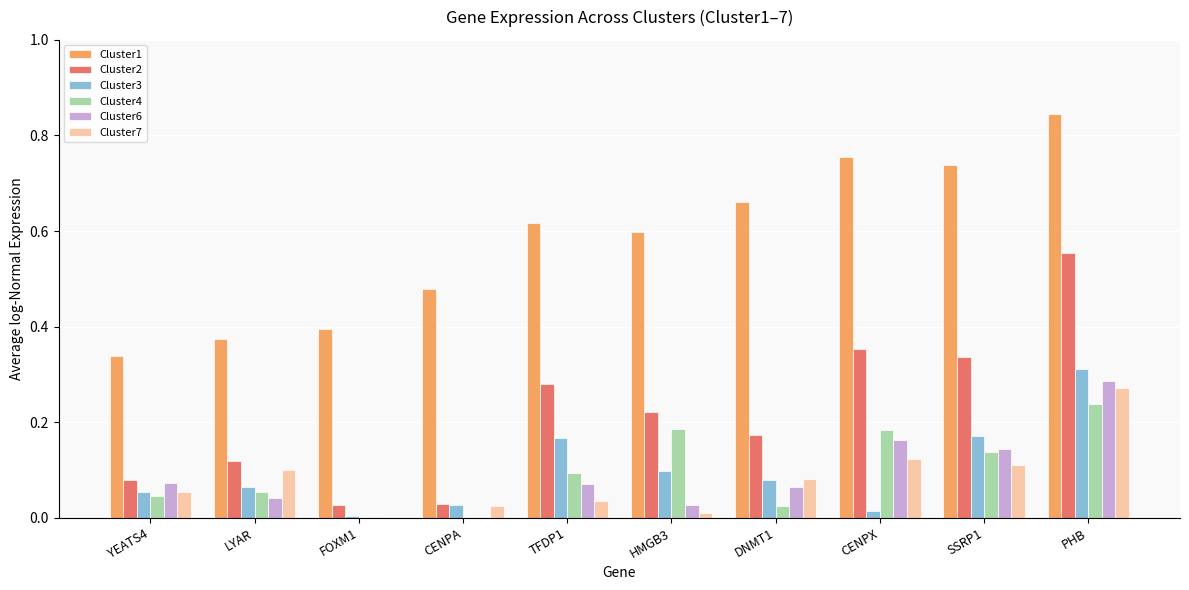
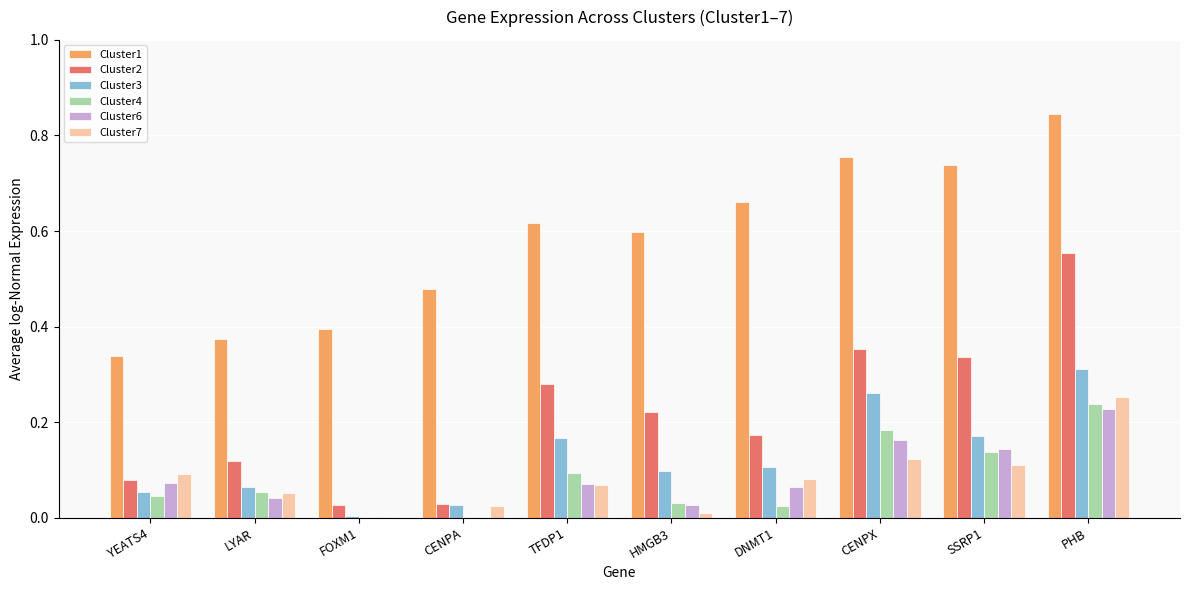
  {
    "Cluster3": {
      "YEATS4": 0.05,
      "LYAR": 0.06,
      "CENPA": 0.03,
      "TFDP1": 0.17,
      "HMGB3": 0.10,
-     "DNMT1": 0.08,
-     "CENPX": 0.01,
+     "DNMT1": 0.11,
+     "CENPX": 0.26,
      "SSRP1": 0.17,
      "PHB": 0.31
    },
    "Cluster4": {
      "YEATS4": 0.05,
      "LYAR": 0.05,
      "TFDP1": 0.09,
-     "HMGB3": 0.18,
+     "HMGB3": 0.03,
      "DNMT1": 0.02,
      "CENPX": 0.18,
      "SSRP1": 0.14,
      "PHB": 0.24
    },
    "Cluster6": {
      "YEATS4": 0.07,
      "LYAR": 0.04,
      "TFDP1": 0.07,
      "HMGB3": 0.03,
      "DNMT1": 0.06,
      "CENPX": 0.16,
      "SSRP1": 0.14,
-     "PHB": 0.29
+     "PHB": 0.23
    },
    "Cluster7": {
-     "YEATS4": 0.05,
-     "LYAR": 0.10,
+     "YEATS4": 0.09,
+     "LYAR": 0.05,
      "CENPA": 0.03,
-     "TFDP1": 0.03,
+     "TFDP1": 0.07,
      "HMGB3": 0.01,
      "DNMT1": 0.08,
      "CENPX": 0.12,
      "SSRP1": 0.11,
-     "PHB": 0.27
+     "PHB": 0.25
    }
  }
